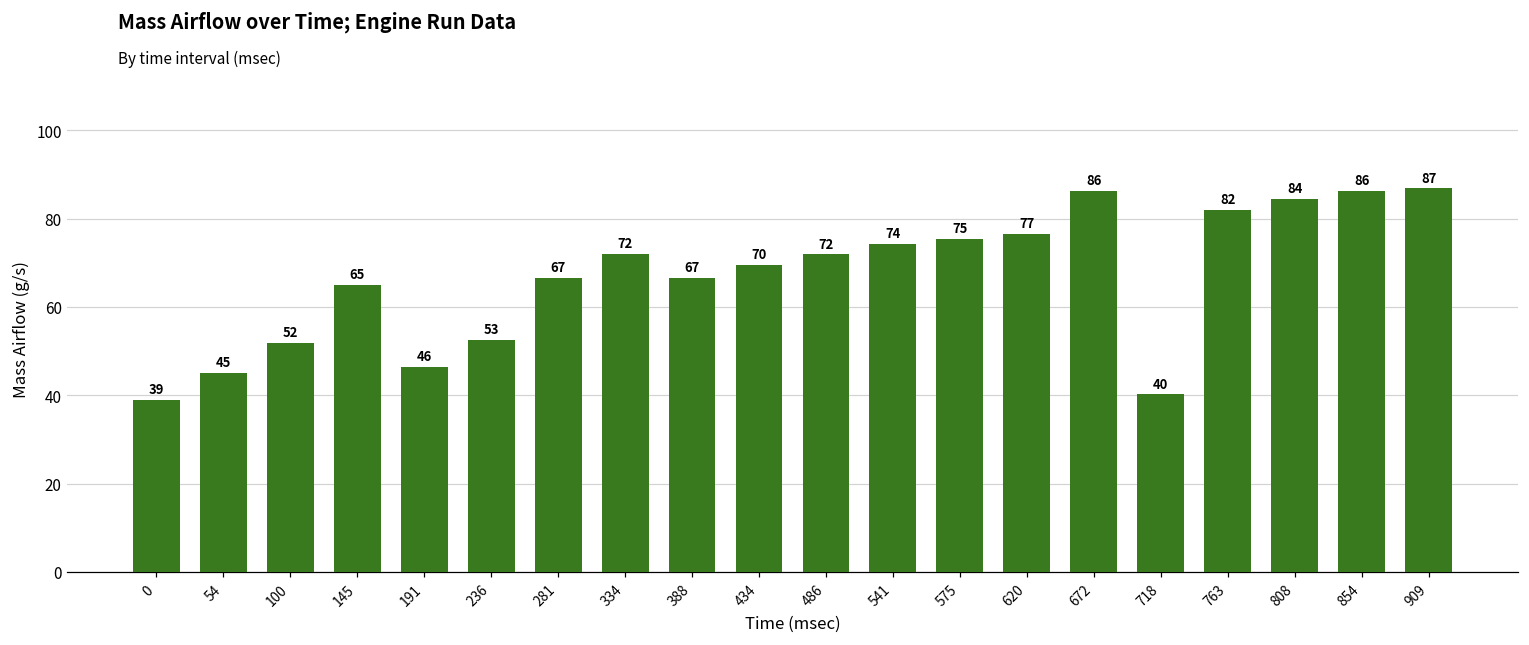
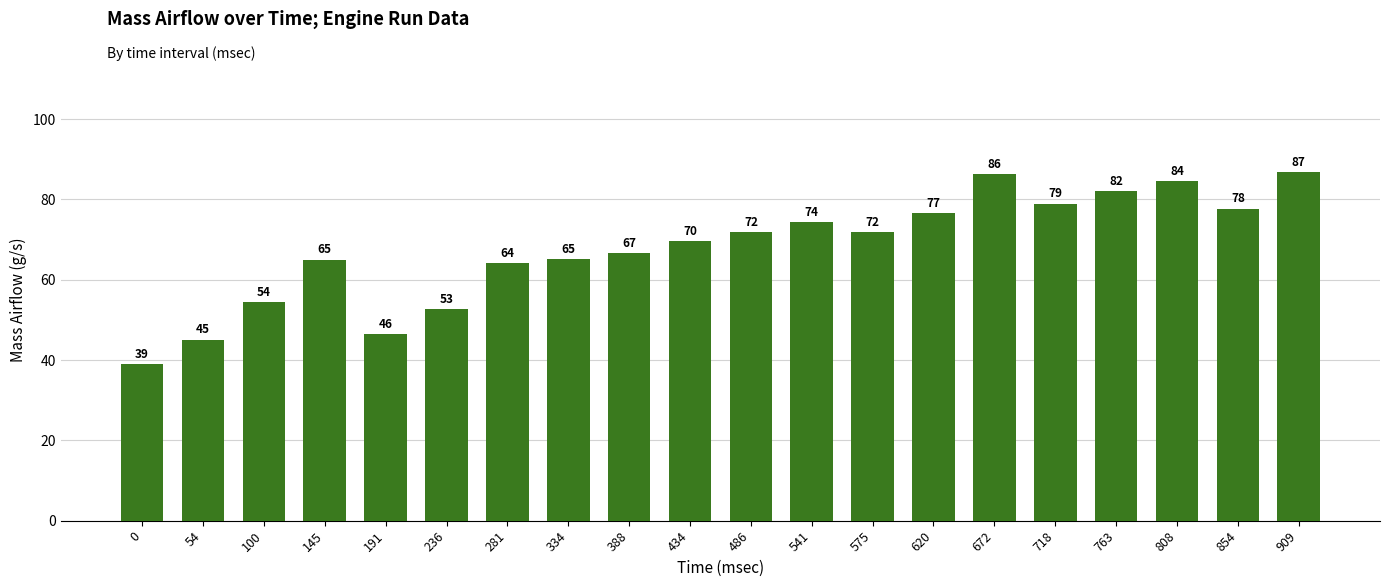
  {
    "0": 39,
    "54": 45,
-   "100": 52,
+   "100": 54,
    "145": 65,
    "191": 46,
    "236": 53,
-   "281": 67,
-   "334": 72,
+   "281": 64,
+   "334": 65,
    "388": 67,
    "434": 70,
    "486": 72,
    "541": 74,
-   "575": 75,
+   "575": 72,
    "620": 77,
    "672": 86,
-   "718": 40,
+   "718": 79,
    "763": 82,
    "808": 84,
-   "854": 86,
+   "854": 78,
    "909": 87
  }
